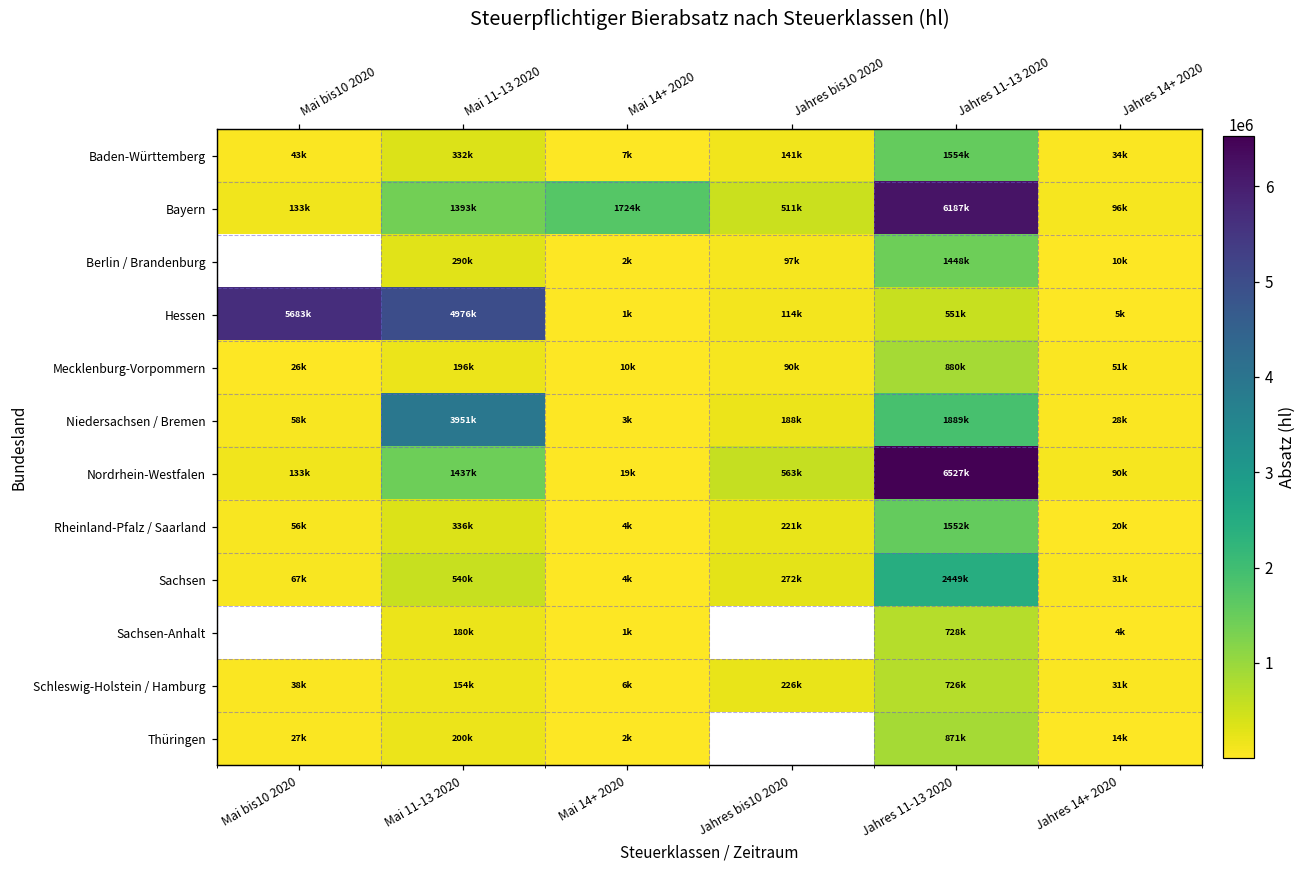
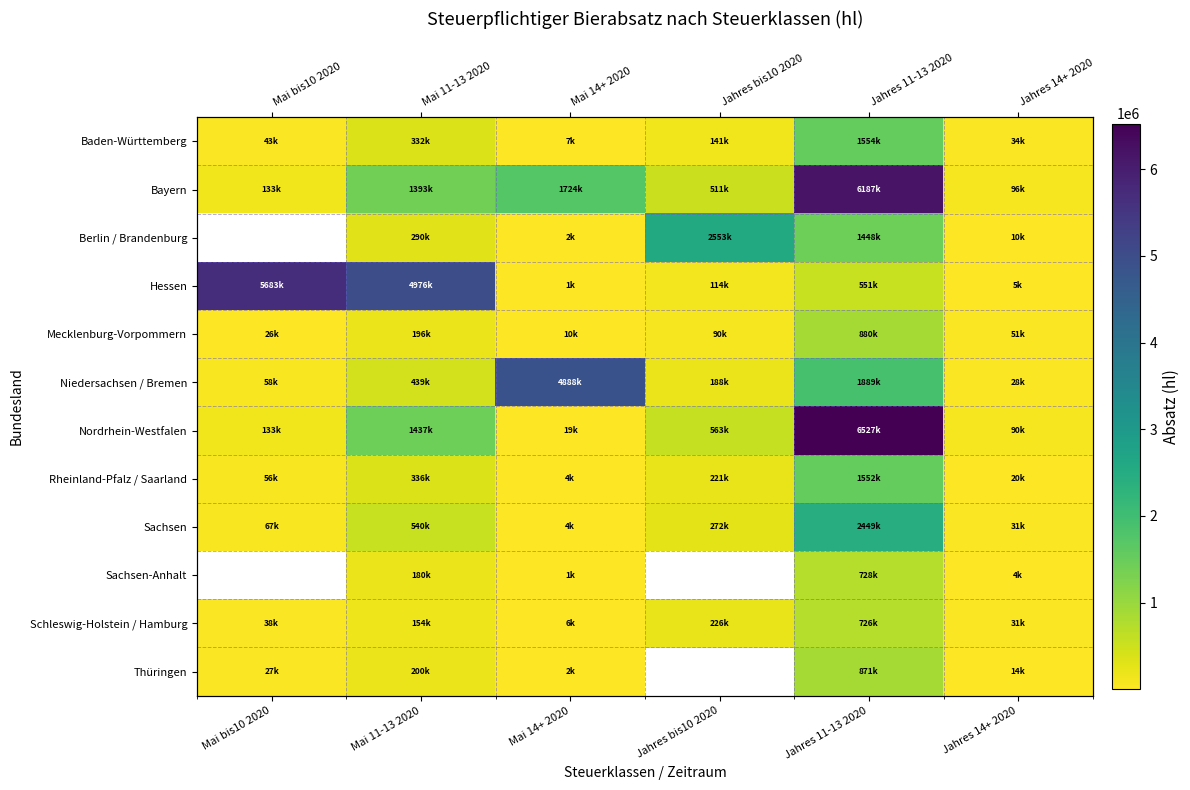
  {
    "Baden-Württemberg": {
      "Mai bis10 2020": "43k",
      "Mai 11-13 2020": "332k",
      "Mai 14+ 2020": "7k",
      "Jahres bis10 2020": "141k",
      "Jahres 11-13 2020": "1554k",
      "Jahres 14+ 2020": "34k"
    },
    "Bayern": {
      "Mai bis10 2020": "133k",
      "Mai 11-13 2020": "1393k",
      "Mai 14+ 2020": "1724k",
      "Jahres bis10 2020": "511k",
      "Jahres 11-13 2020": "6187k",
      "Jahres 14+ 2020": "96k"
    },
    "Berlin / Brandenburg": {
      "Mai 11-13 2020": "290k",
      "Mai 14+ 2020": "2k",
-     "Jahres bis10 2020": "97k",
+     "Jahres bis10 2020": "2553k",
      "Jahres 11-13 2020": "1448k",
      "Jahres 14+ 2020": "10k"
    },
    "Hessen": {
      "Mai bis10 2020": "5683k",
      "Mai 11-13 2020": "4976k",
      "Mai 14+ 2020": "1k",
      "Jahres bis10 2020": "114k",
      "Jahres 11-13 2020": "551k",
      "Jahres 14+ 2020": "5k"
    },
    "Mecklenburg-Vorpommern": {
      "Mai bis10 2020": "26k",
      "Mai 11-13 2020": "196k",
      "Mai 14+ 2020": "10k",
      "Jahres bis10 2020": "90k",
      "Jahres 11-13 2020": "880k",
      "Jahres 14+ 2020": "51k"
    },
    "Niedersachsen / Bremen": {
      "Mai bis10 2020": "58k",
-     "Mai 11-13 2020": "3951k",
-     "Mai 14+ 2020": "3k",
+     "Mai 11-13 2020": "439k",
+     "Mai 14+ 2020": "4888k",
      "Jahres bis10 2020": "188k",
      "Jahres 11-13 2020": "1889k",
      "Jahres 14+ 2020": "28k"
    },
    "Nordrhein-Westfalen": {
      "Mai bis10 2020": "133k",
      "Mai 11-13 2020": "1437k",
      "Mai 14+ 2020": "19k",
      "Jahres bis10 2020": "563k",
      "Jahres 11-13 2020": "6527k",
      "Jahres 14+ 2020": "90k"
    },
    "Rheinland-Pfalz / Saarland": {
      "Mai bis10 2020": "56k",
      "Mai 11-13 2020": "336k",
      "Mai 14+ 2020": "4k",
      "Jahres bis10 2020": "221k",
      "Jahres 11-13 2020": "1552k",
      "Jahres 14+ 2020": "20k"
    },
    "Sachsen": {
      "Mai bis10 2020": "67k",
      "Mai 11-13 2020": "540k",
      "Mai 14+ 2020": "4k",
      "Jahres bis10 2020": "272k",
      "Jahres 11-13 2020": "2449k",
      "Jahres 14+ 2020": "31k"
    },
    "Sachsen-Anhalt": {
      "Mai 11-13 2020": "180k",
      "Mai 14+ 2020": "1k",
      "Jahres 11-13 2020": "728k",
      "Jahres 14+ 2020": "4k"
    },
    "Schleswig-Holstein / Hamburg": {
      "Mai bis10 2020": "38k",
      "Mai 11-13 2020": "154k",
      "Mai 14+ 2020": "6k",
      "Jahres bis10 2020": "226k",
      "Jahres 11-13 2020": "726k",
      "Jahres 14+ 2020": "31k"
    },
    "Thüringen": {
      "Mai bis10 2020": "27k",
      "Mai 11-13 2020": "200k",
      "Mai 14+ 2020": "2k",
      "Jahres 11-13 2020": "871k",
      "Jahres 14+ 2020": "14k"
    }
  }
